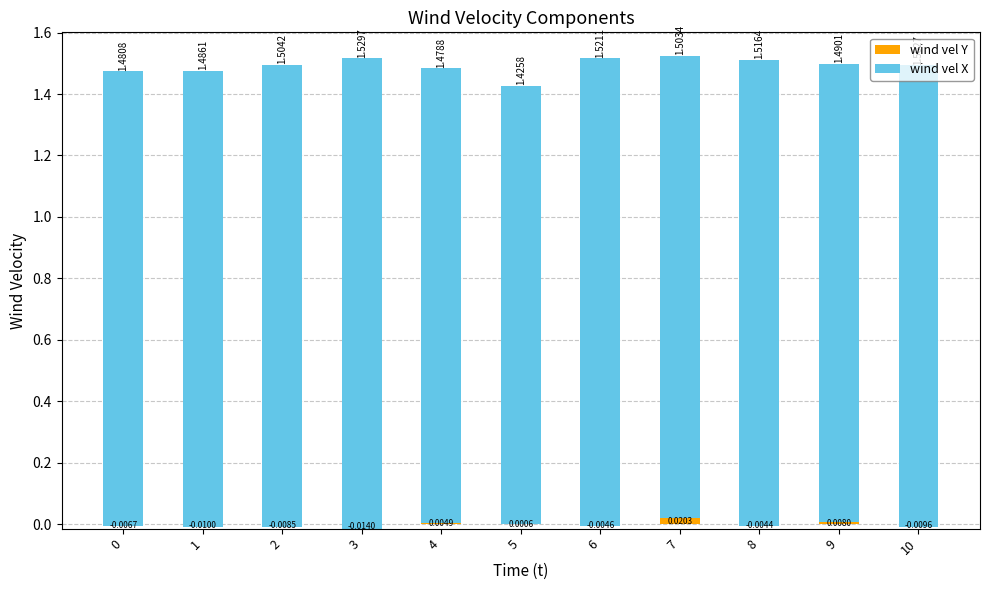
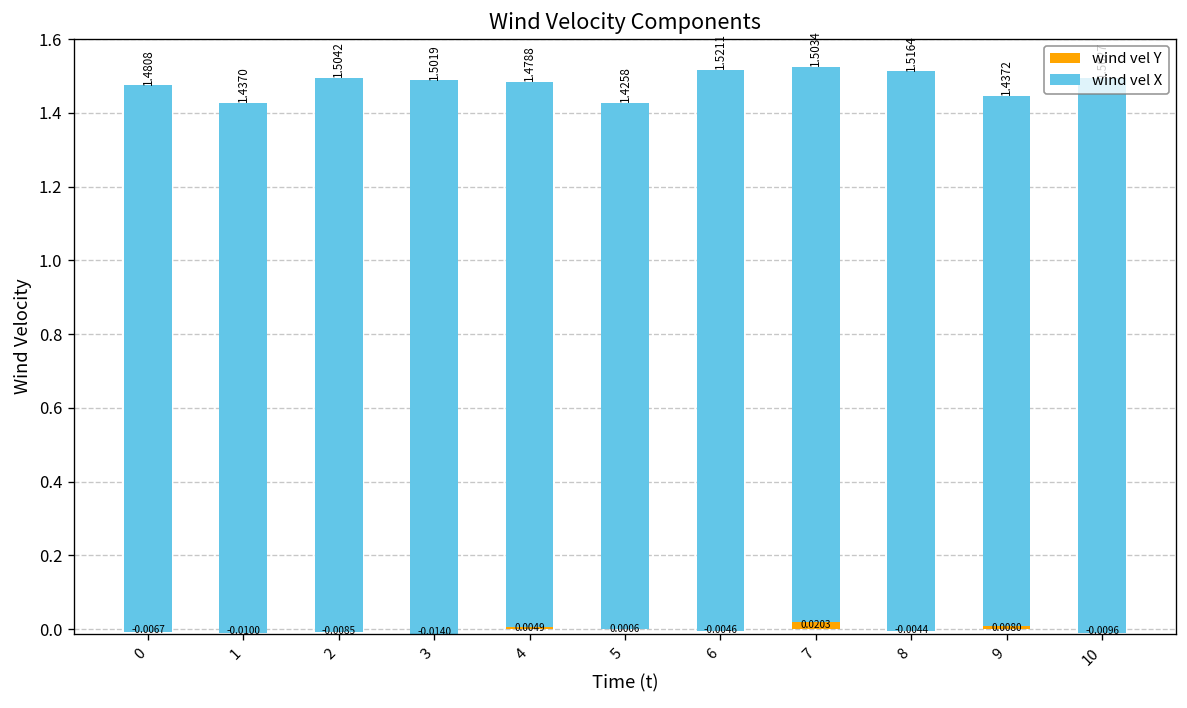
  {
    "wind vel Y": {
      "0": -0.0067,
      "1": -0.0100,
      "2": -0.0085,
      "3": -0.0140,
      "4": 0.0049,
      "5": 0.0006,
      "6": -0.0046,
      "7": 0.0203,
      "8": -0.0044,
      "9": 0.0080,
      "10": -0.0096
    },
    "wind vel X": {
      "0": 1.4808,
-     "1": 1.4861,
+     "1": 1.4370,
      "2": 1.5042,
-     "3": 1.5297,
+     "3": 1.5019,
      "4": 1.4788,
      "5": 1.4258,
      "6": 1.5211,
      "7": 1.5034,
      "8": 1.5164,
-     "9": 1.4901
+     "9": 1.4372
    }
  }
